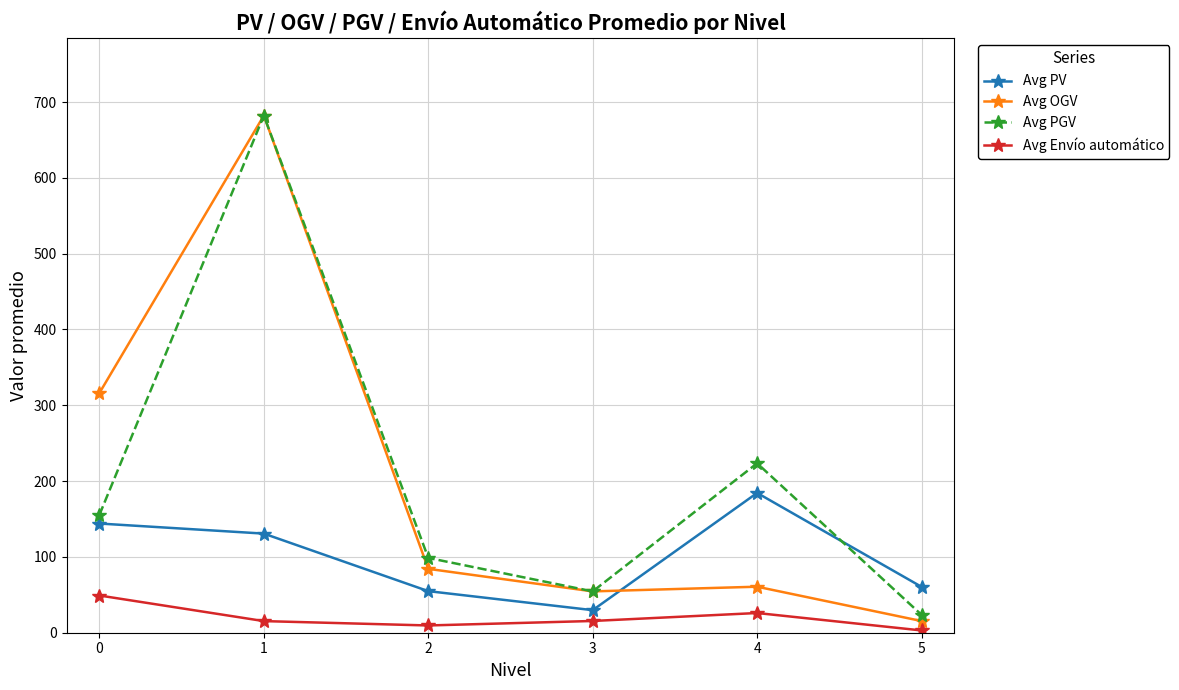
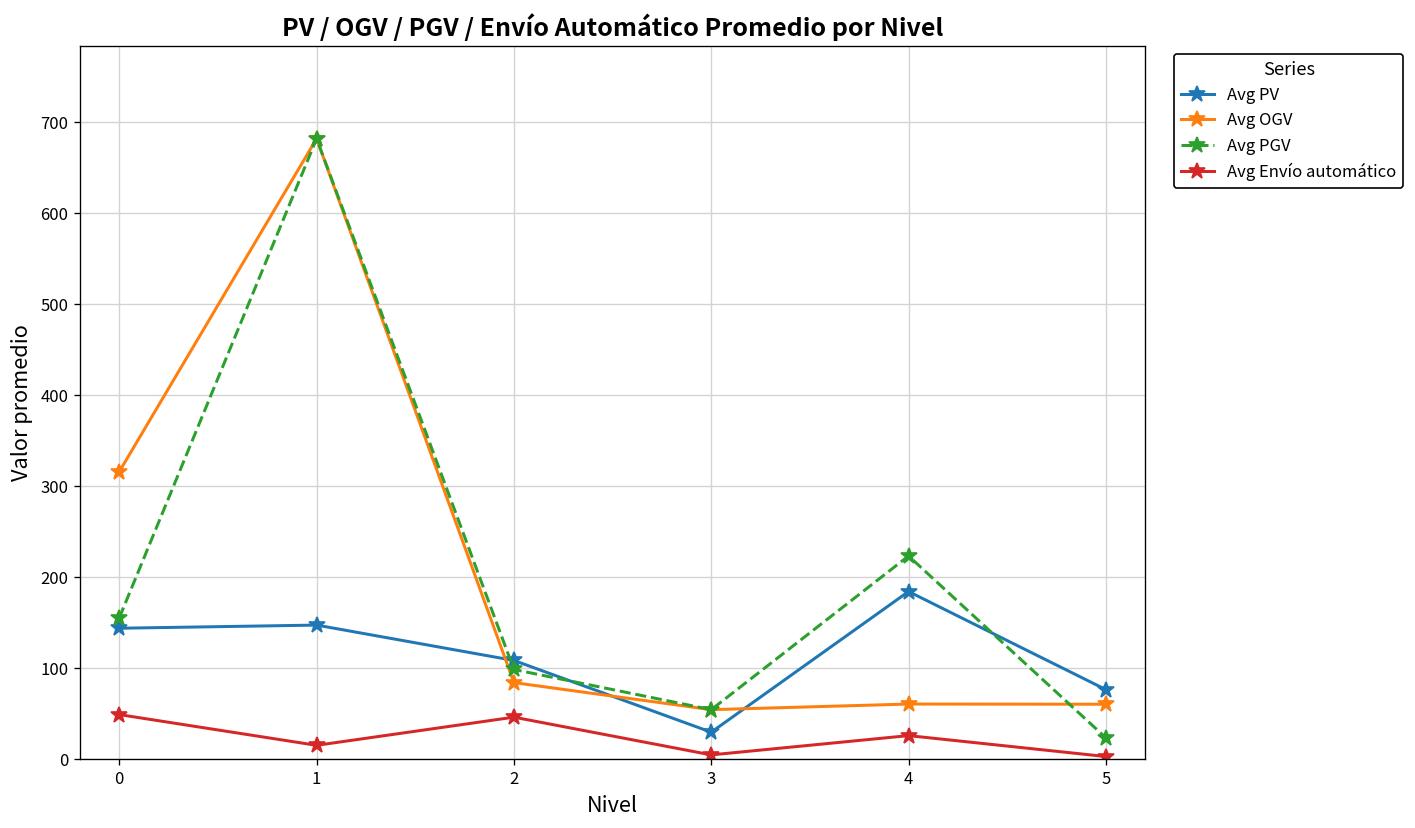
  {
    "Avg PV": {
      "0": 140,
-     "1": 130,
-     "2": 50,
+     "1": 150,
+     "2": 110,
      "3": 30,
      "4": 180,
-     "5": 60
+     "5": 80
    },
    "Avg OGV": {
      "0": 320,
      "2": 80,
      "4": 60,
-     "5": 20
+     "5": 60
    },
    "Avg PGV": {
      "0": 160,
      "2": 100,
      "4": 220,
      "5": 20
    },
    "Avg Envío automático": {
      "0": 50,
      "1": 20,
-     "2": 10,
-     "3": 20,
+     "2": 50,
+     "3": 0,
      "4": 30,
      "5": 0
    }
  }
